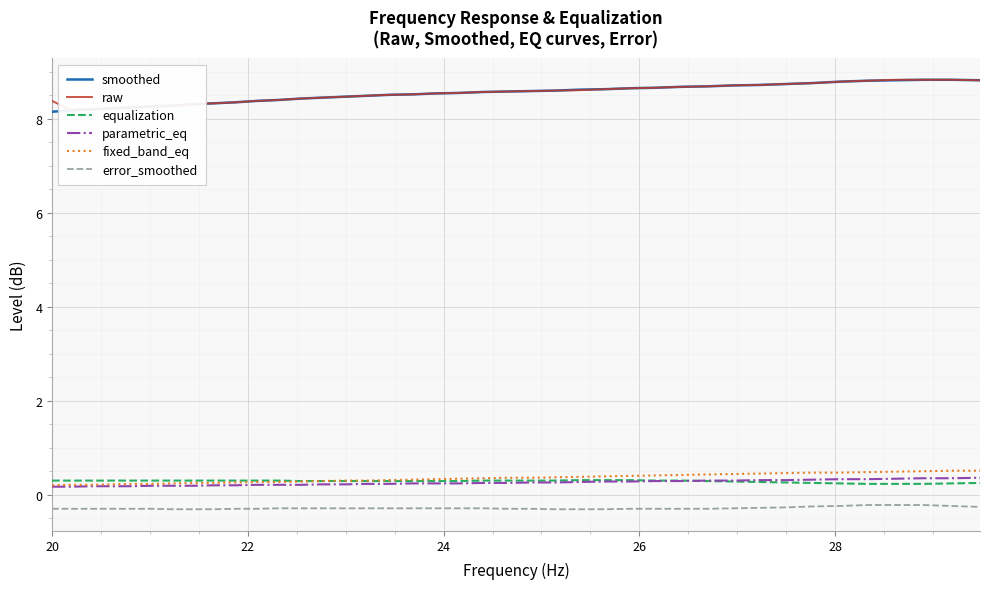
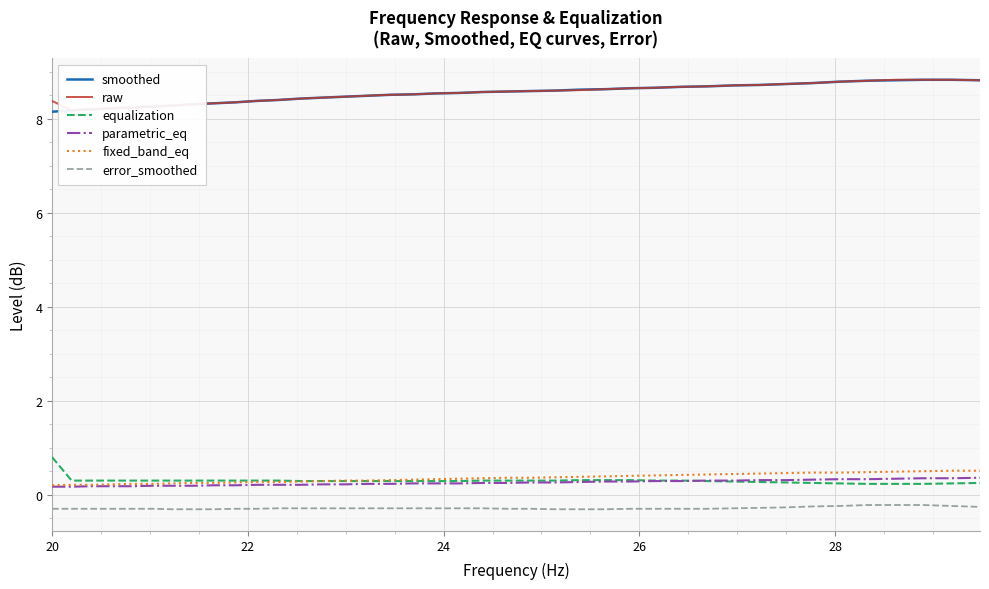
  {
    "smoothed": {
      "20": 8.2
    },
    "raw": {
      "20": 8.4
    },
    "equalization": {
-     "20": 0.3
+     "20": 0.8
    },
    "error_smoothed": {
      "20": -0.3
    }
  }
